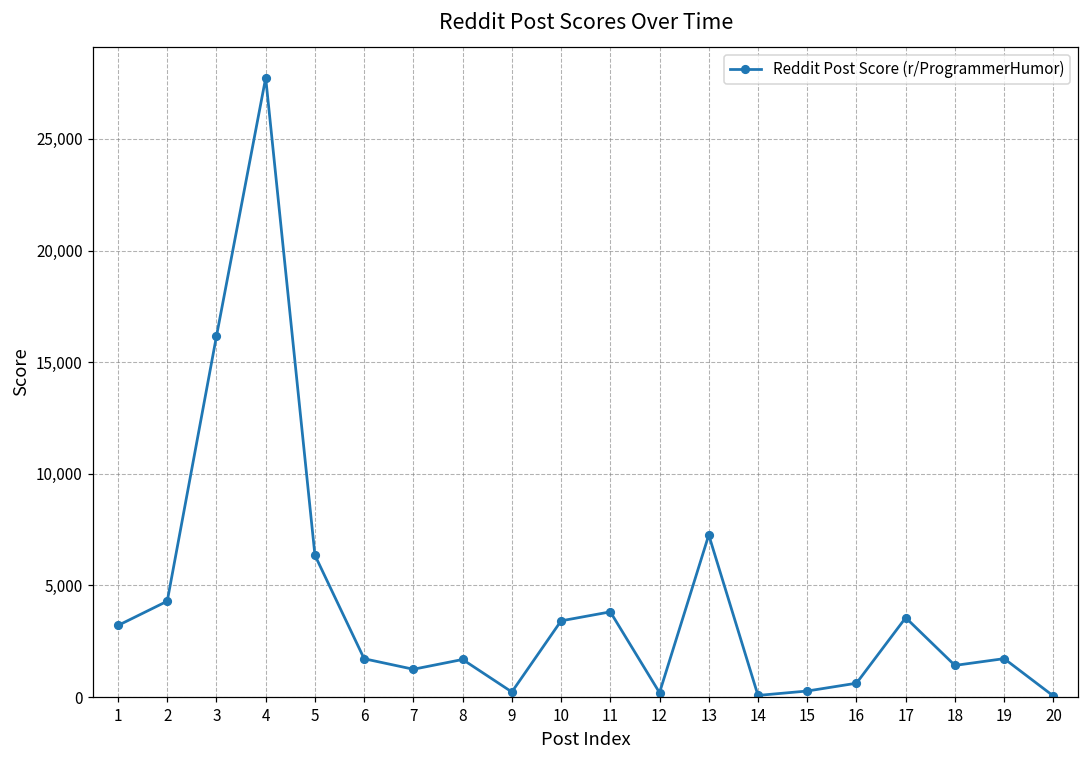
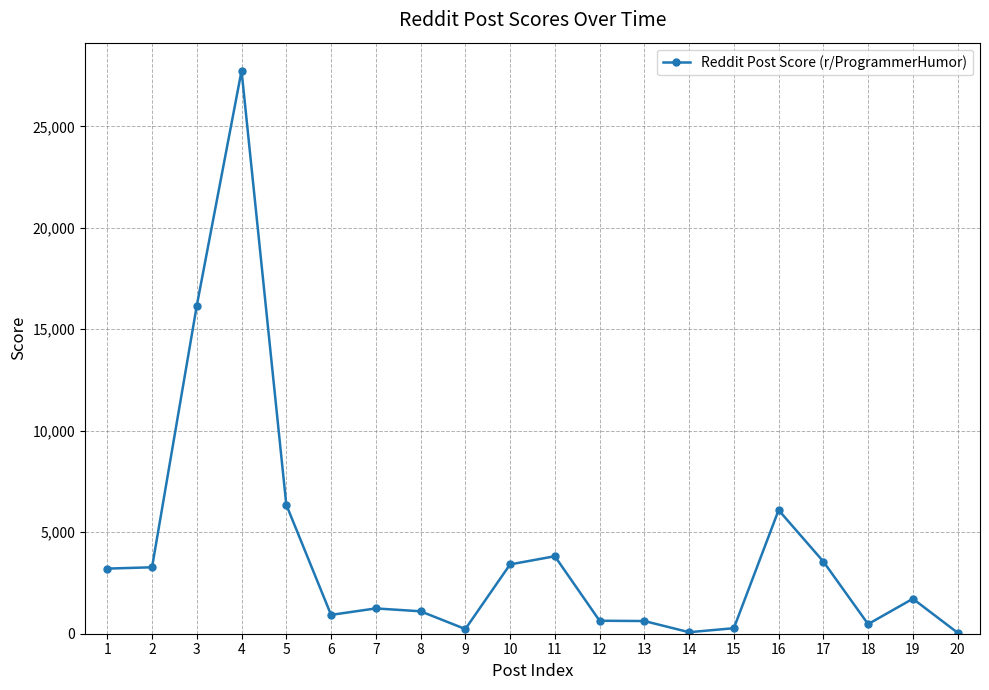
  {
    "1": "3,200",
-   "2": "4,300",
+   "2": "3,300",
    "3": "16,200",
    "4": "27,700",
    "5": "6,400",
-   "6": "1,700",
+   "6": "900",
    "7": "1,200",
-   "8": "1,700",
+   "8": "1,100",
    "9": "200",
    "10": "3,400",
    "11": "3,800",
-   "12": "200",
-   "13": "7,300",
+   "12": "600",
+   "13": "600",
    "14": "100",
    "15": "300",
-   "16": "600",
+   "16": "6,100",
    "17": "3,600",
-   "18": "1,400",
+   "18": "500",
    "19": "1,700",
    "20": "0"
  }
